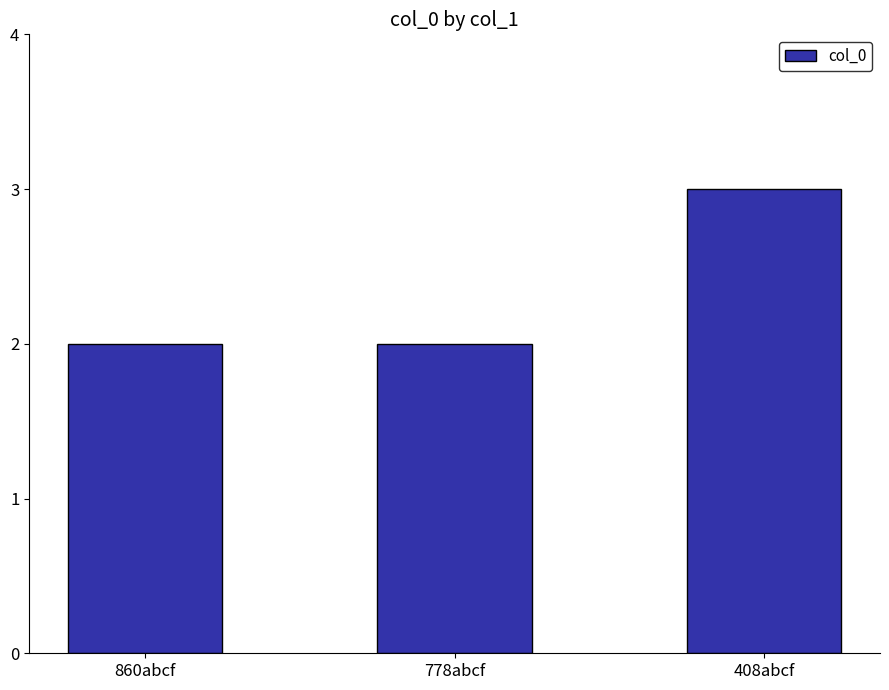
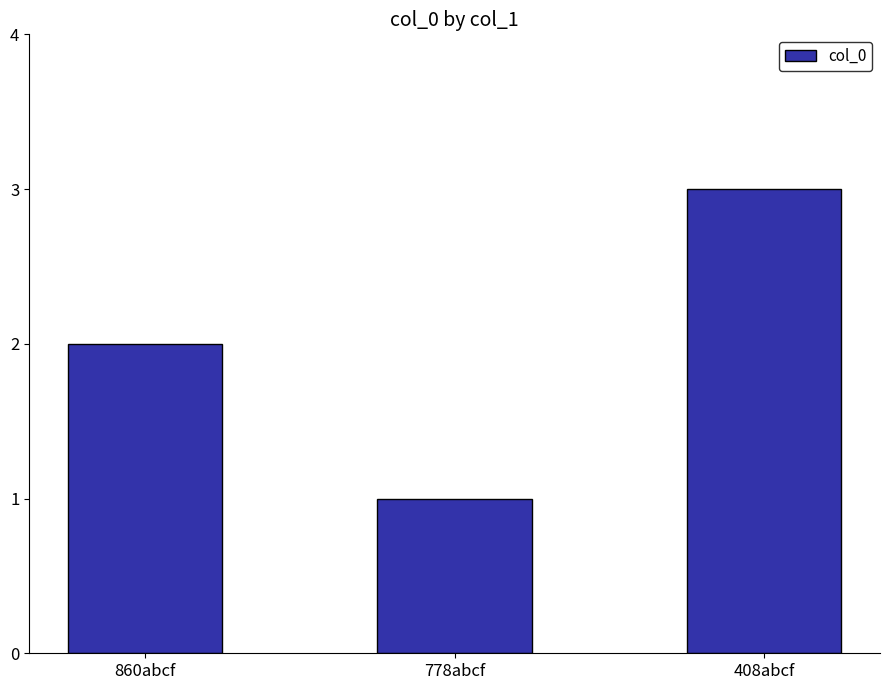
  {
    "860abcf": 2,
-   "778abcf": 2,
+   "778abcf": 1,
    "408abcf": 3
  }
